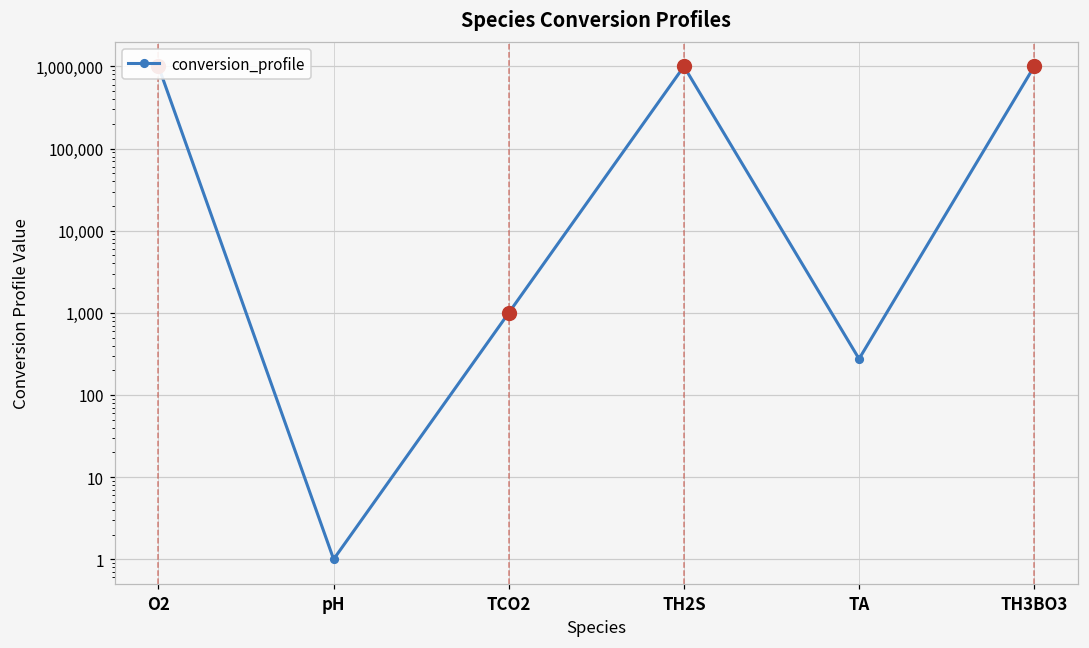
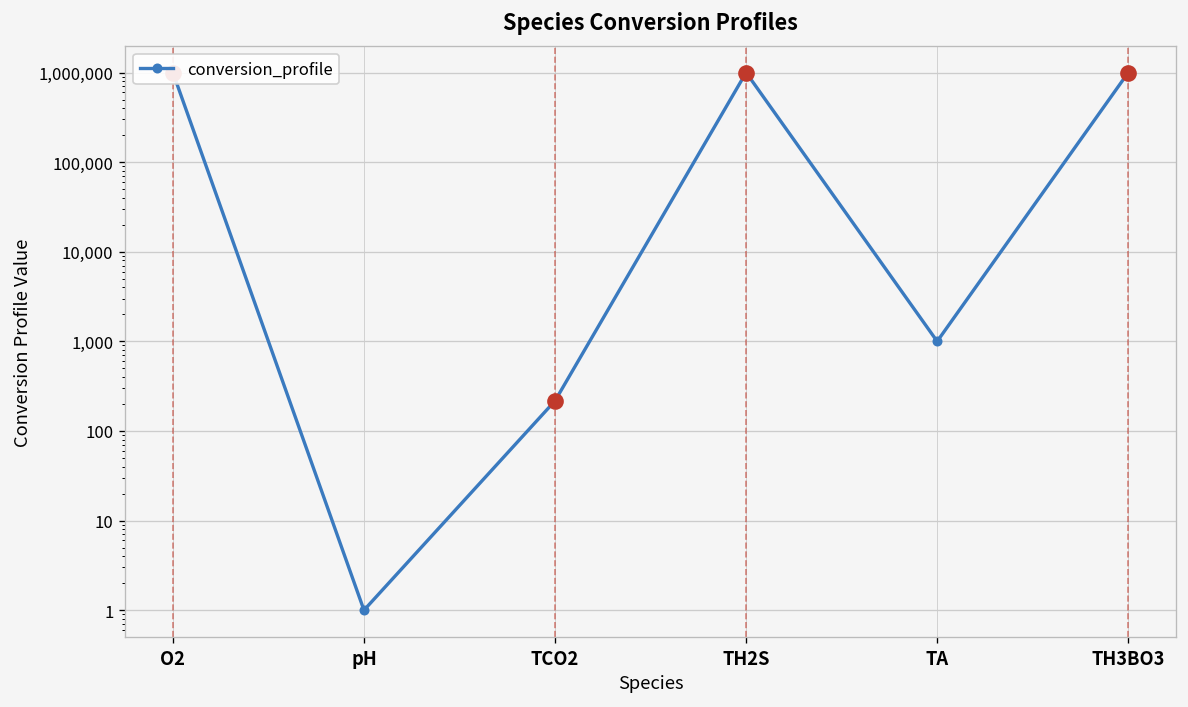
  {
    "conversion_profile": {
      "pH": "1",
-     "TCO2": "1,000",
-     "TA": "280"
+     "TCO2": "220",
+     "TA": "1,000"
    }
  }
